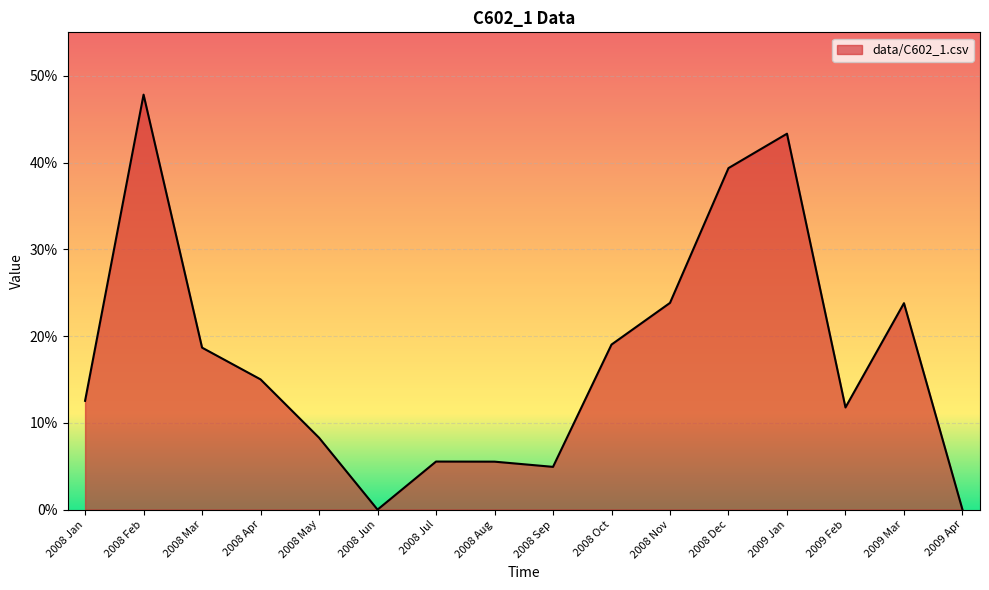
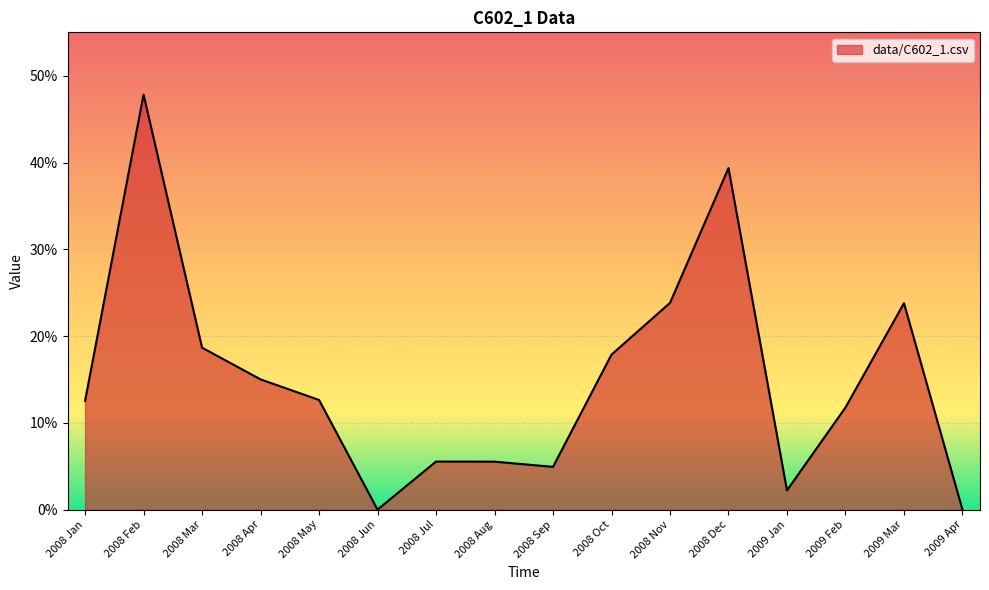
  {
    "2008 Jan": "13%",
    "2008 Feb": "48%",
    "2008 Mar": "19%",
    "2008 Apr": "15%",
-   "2008 May": "8%",
+   "2008 May": "13%",
    "2008 Jun": "0%",
    "2008 Jul": "6%",
    "2008 Aug": "6%",
    "2008 Sep": "5%",
-   "2008 Oct": "19%",
+   "2008 Oct": "18%",
    "2008 Nov": "24%",
    "2008 Dec": "39%",
-   "2009 Jan": "43%",
+   "2009 Jan": "2%",
    "2009 Feb": "12%",
    "2009 Mar": "24%",
    "2009 Apr": "0%"
  }
